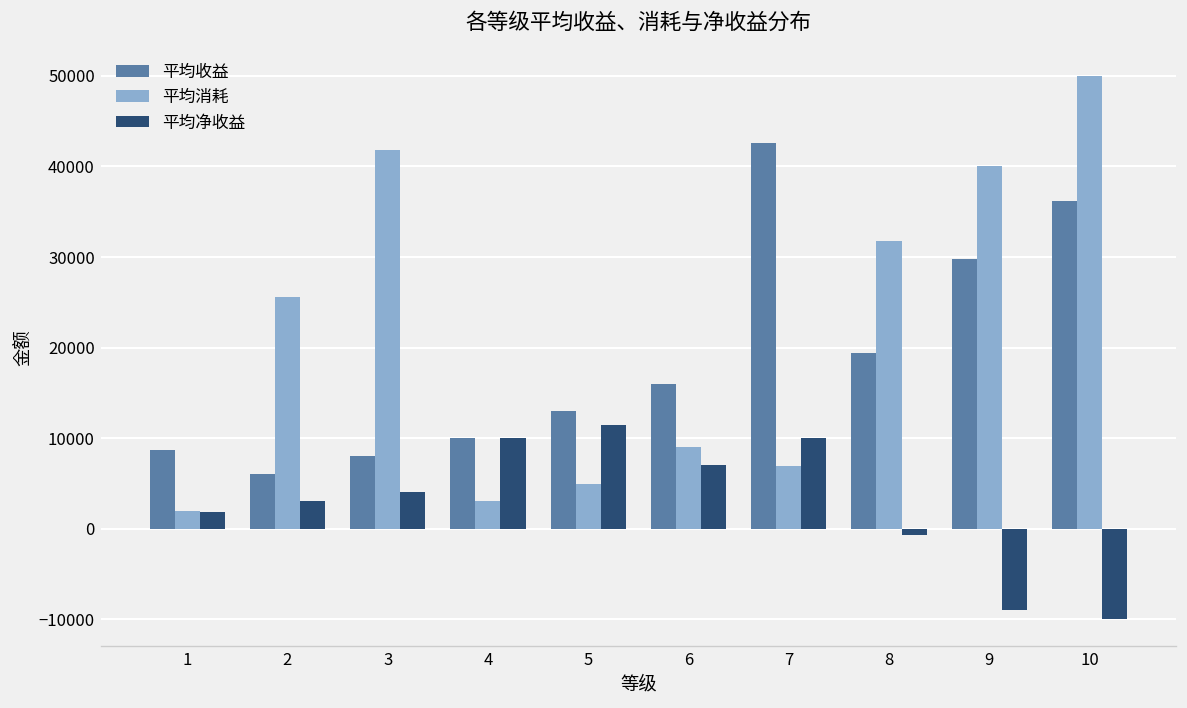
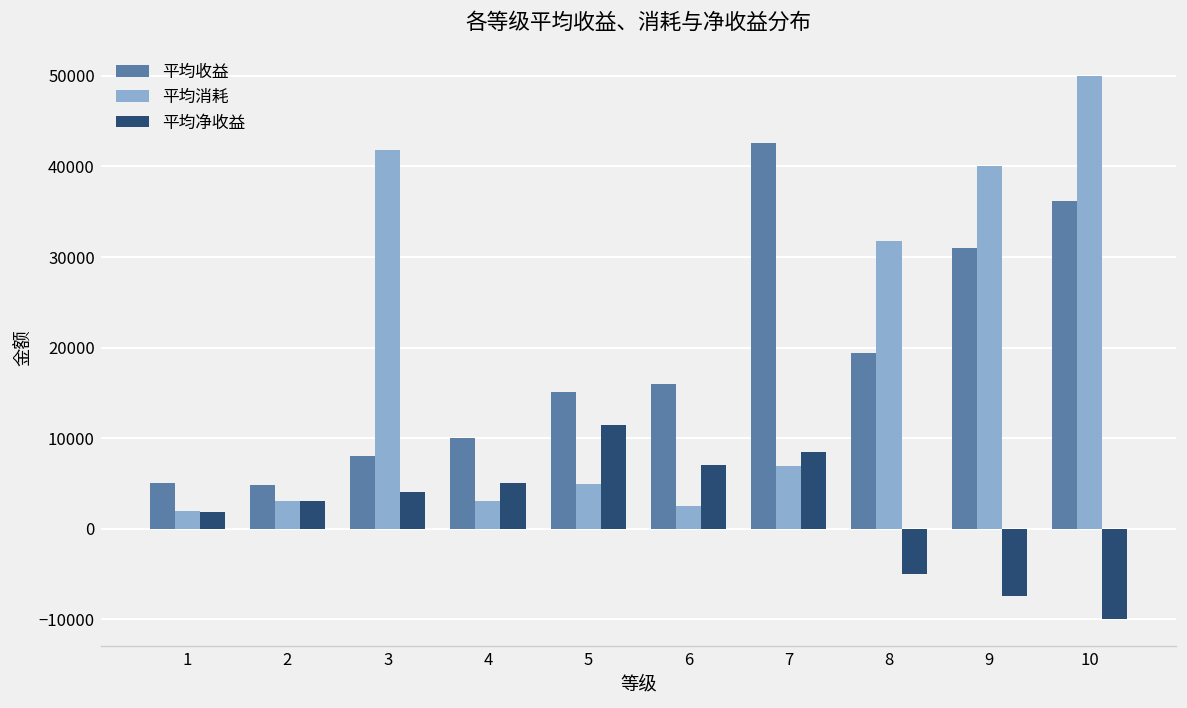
  {
    "平均收益": {
-     "1": 9000,
-     "2": 6000,
+     "1": 5000,
+     "2": 5000,
      "3": 8000,
      "4": 10000,
-     "5": 13000,
+     "5": 15000,
      "6": 16000,
      "7": 43000,
      "8": 19000,
-     "9": 30000,
+     "9": 31000,
      "10": 36000
    },
    "平均消耗": {
      "1": 2000,
-     "2": 26000,
+     "2": 3000,
      "3": 42000,
      "4": 3000,
      "5": 5000,
-     "6": 9000,
+     "6": 2000,
      "7": 7000,
      "8": 32000,
      "9": 40000,
      "10": 50000
    },
    "平均净收益": {
      "1": 2000,
      "2": 3000,
      "3": 4000,
-     "4": 10000,
+     "4": 5000,
      "5": 11000,
      "6": 7000,
-     "7": 10000,
-     "8": -1000,
-     "9": -9000,
+     "7": 8000,
+     "8": -5000,
+     "9": -7000,
      "10": -10000
    }
  }
